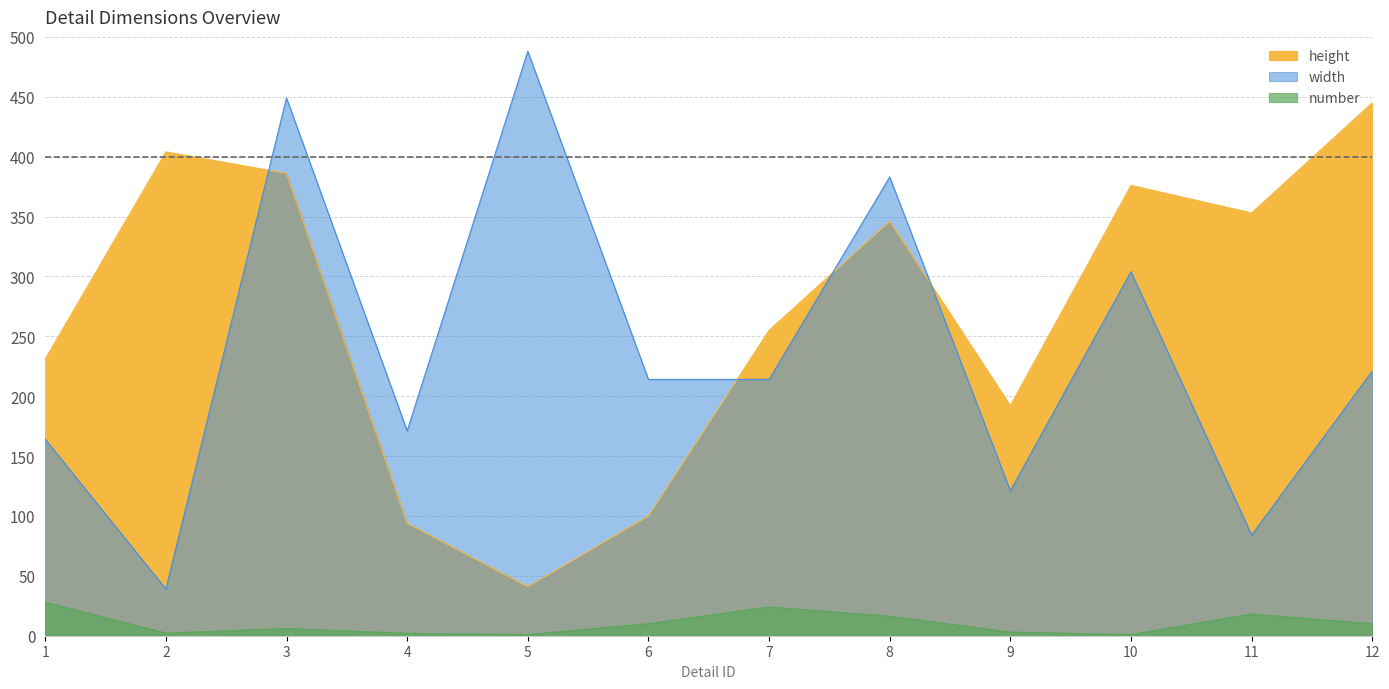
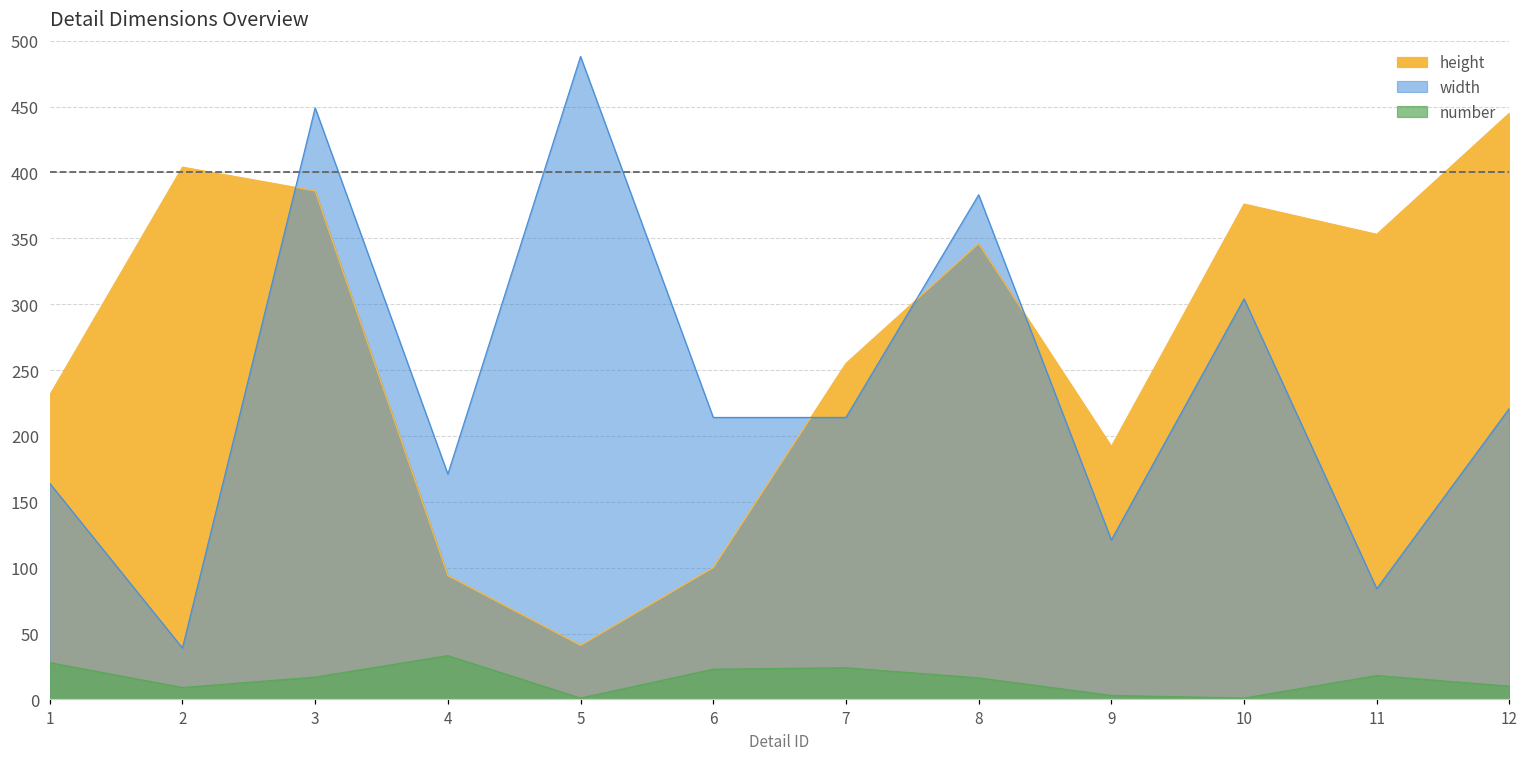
  {
    "height": {
      "1": 231,
      "2": 404,
      "3": 386,
      "4": 94,
      "5": 41,
      "6": 100,
      "7": 255,
      "8": 346,
      "9": 192,
      "10": 376,
      "11": 353,
      "12": 445
    },
    "width": {
      "1": 164,
      "2": 39,
      "3": 449,
      "4": 171,
      "5": 488,
      "6": 214,
      "7": 214,
      "8": 383,
      "9": 121,
      "10": 304,
      "11": 84,
      "12": 221
    },
    "number": {
      "1": 28,
-     "2": 2,
-     "3": 6,
-     "4": 2,
+     "2": 9,
+     "3": 17,
+     "4": 33,
      "5": 1,
-     "6": 10,
+     "6": 23,
      "7": 24,
      "8": 16,
      "9": 3,
      "10": 1,
      "11": 18,
      "12": 10
    }
  }
